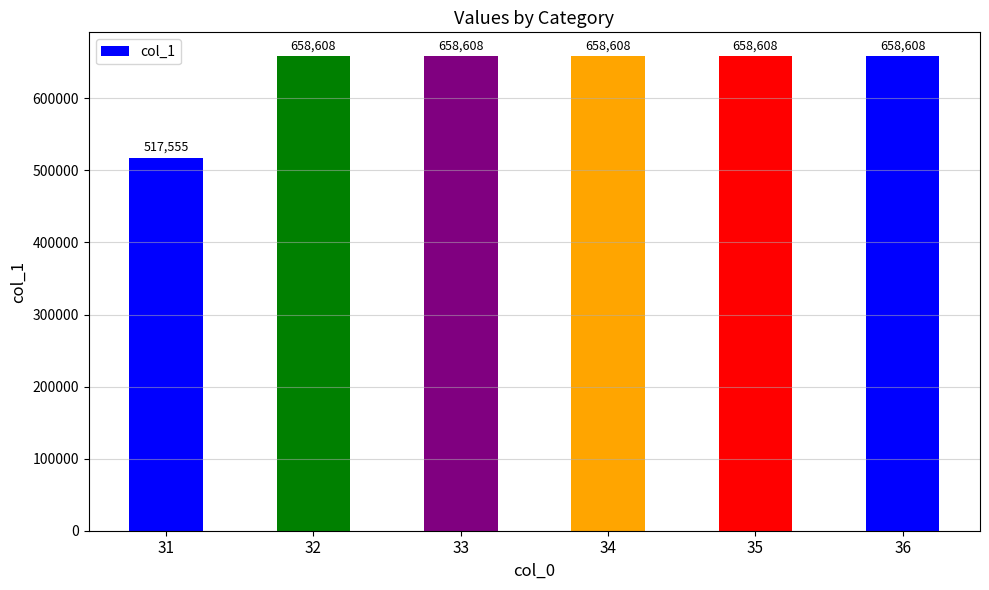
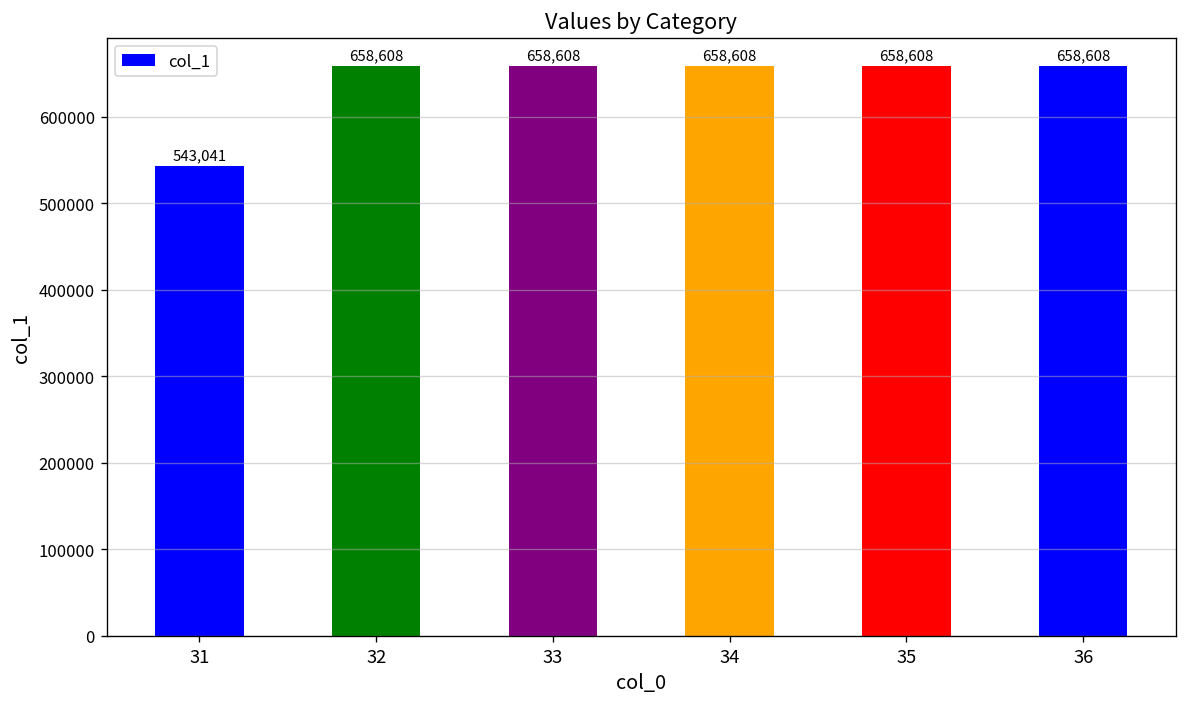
  {
-   "31": "517,555",
+   "31": "543,041",
    "32": "658,608",
    "33": "658,608",
    "34": "658,608",
    "35": "658,608",
    "36": "658,608"
  }
